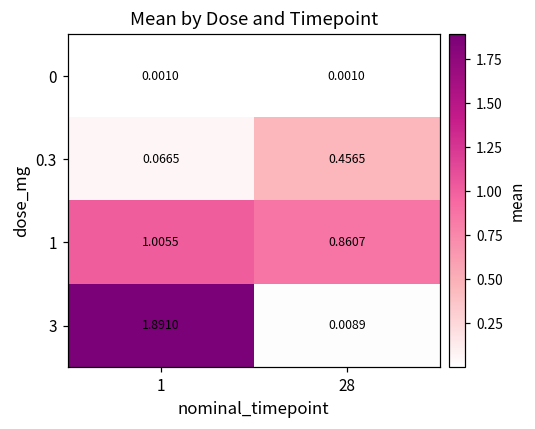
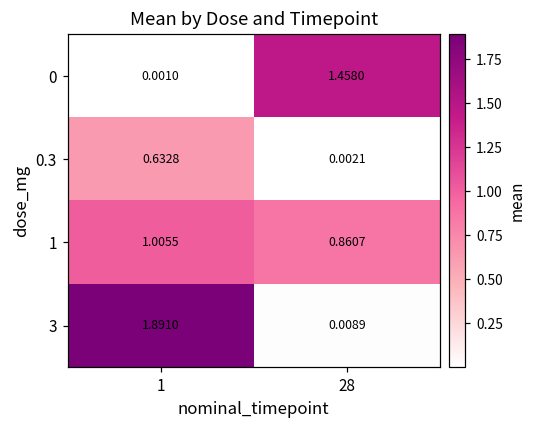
  {
    "0": {
      "1": 0.0010,
-     "28": 0.0010
+     "28": 1.4580
    },
    "0.3": {
-     "1": 0.0665,
-     "28": 0.4565
+     "1": 0.6328,
+     "28": 0.0021
    },
    "1": {
      "1": 1.0055,
      "28": 0.8607
    },
    "3": {
      "1": 1.8910,
      "28": 0.0089
    }
  }
